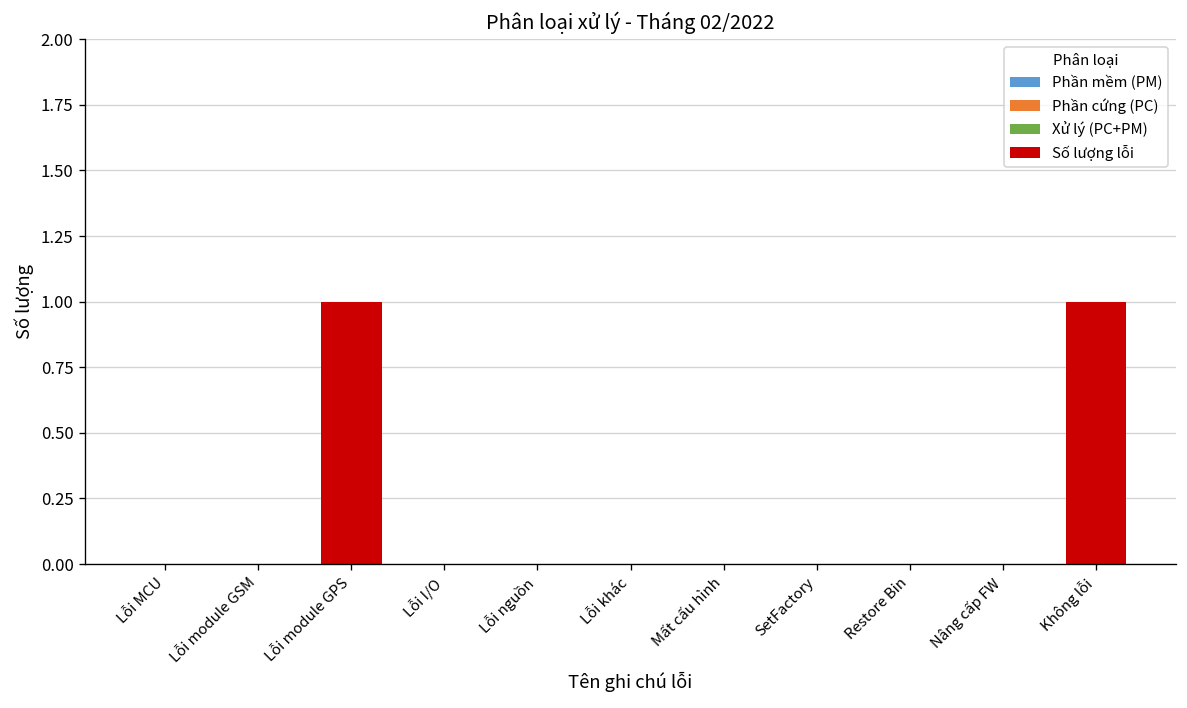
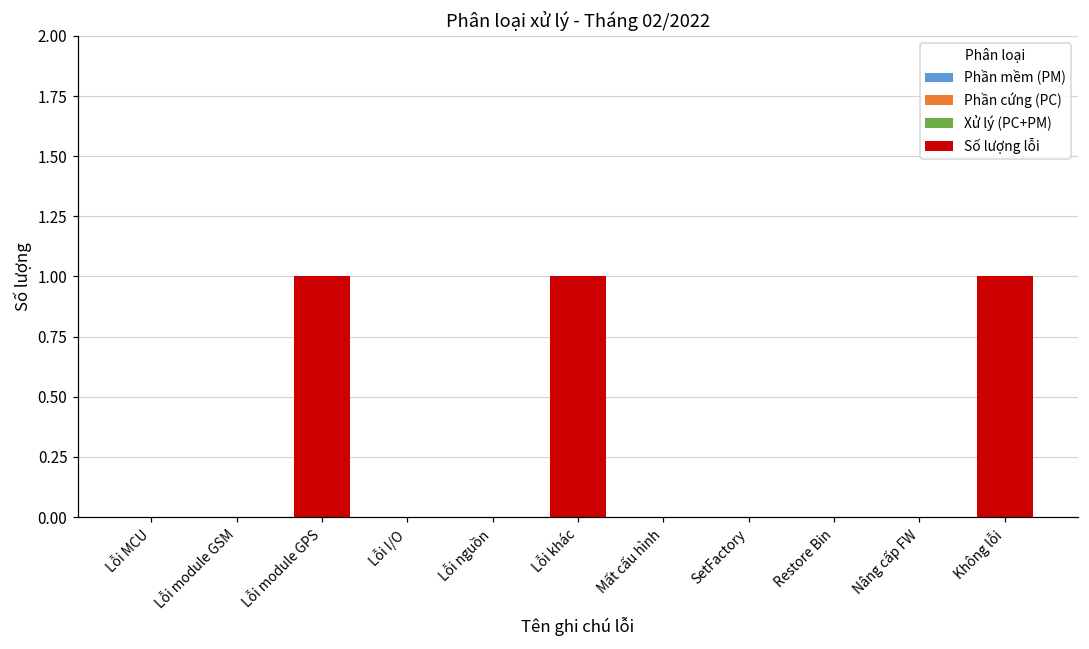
  {
    "Lỗi MCU": 0,
    "Lỗi module GSM": 0,
    "Lỗi module GPS": 1,
    "Lỗi I/O": 0,
    "Lỗi nguồn": 0,
-   "Lỗi khác": 0,
+   "Lỗi khác": 1,
    "Mất cấu hình": 0,
    "SetFactory": 0,
    "Restore Bin": 0,
    "Nâng cấp FW": 0,
    "Không lỗi": 1
  }
